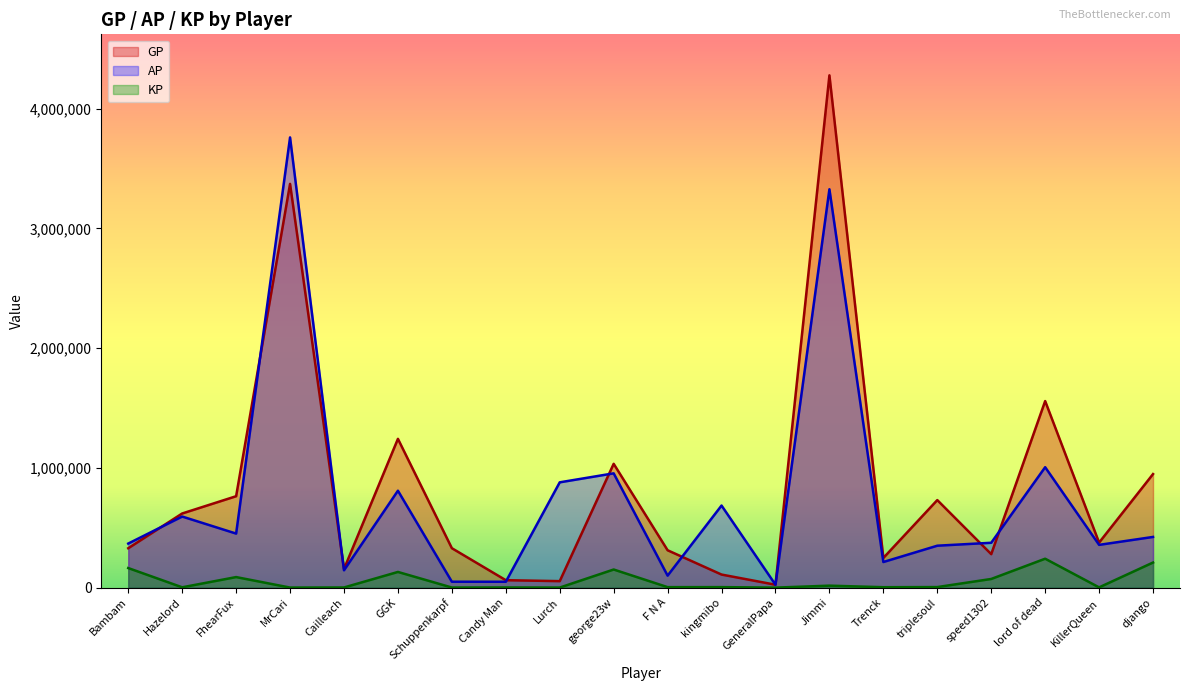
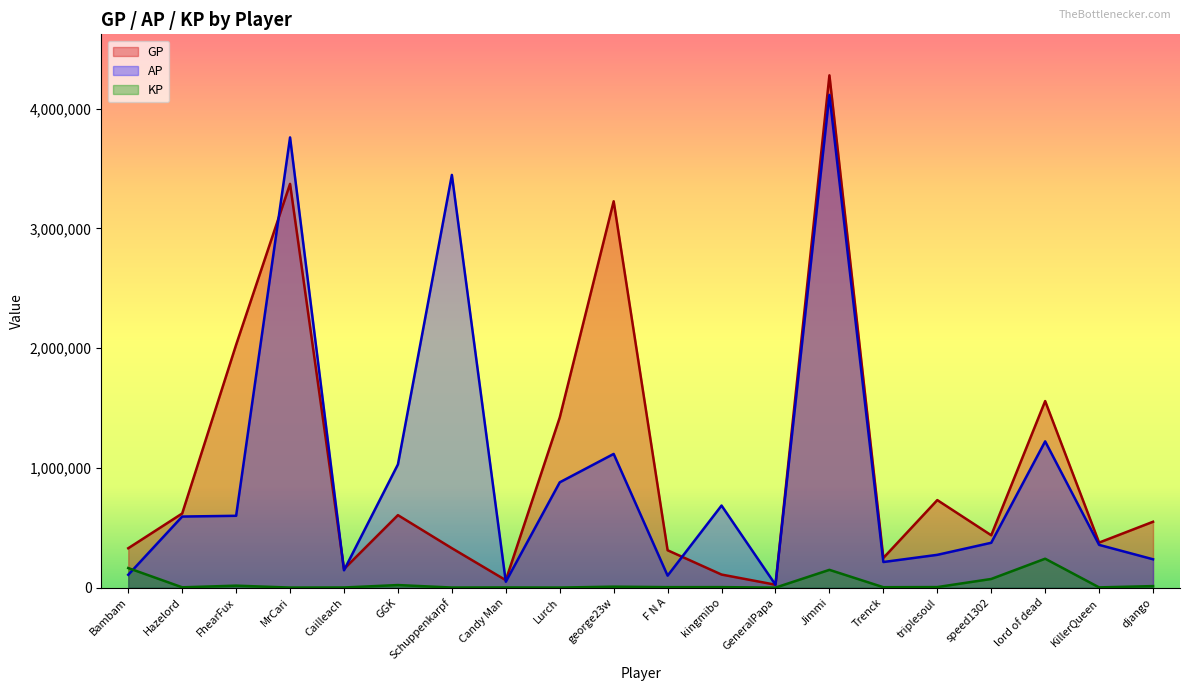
  {
    "GP": {
      "Bambam": "330,000",
      "Hazelord": "620,000",
-     "FhearFux": "760,000",
+     "FhearFux": "2,030,000",
      "MrCari": "3,370,000",
-     "GGK": "1,240,000",
+     "GGK": "610,000",
      "Schuppenkarpf": "330,000",
-     "Lurch": "50,000",
-     "george23w": "1,030,000",
+     "Lurch": "1,420,000",
+     "george23w": "3,230,000",
      "F N A": "310,000",
      "kingmibo": "110,000",
      "Jimmi": "4,280,000",
      "Trenck": "250,000",
      "triplesoul": "730,000",
-     "speed1302": "280,000",
+     "speed1302": "440,000",
      "lord of dead": "1,560,000",
-     "django": "950,000"
+     "django": "550,000"
    },
    "AP": {
-     "Bambam": "370,000",
+     "Bambam": "110,000",
      "Hazelord": "590,000",
-     "FhearFux": "450,000",
+     "FhearFux": "600,000",
      "MrCari": "3,760,000",
-     "GGK": "810,000",
-     "Schuppenkarpf": "50,000",
+     "GGK": "1,030,000",
+     "Schuppenkarpf": "3,450,000",
      "Lurch": "880,000",
-     "george23w": "950,000",
+     "george23w": "1,120,000",
      "F N A": "100,000",
      "kingmibo": "690,000",
-     "Jimmi": "3,330,000",
+     "Jimmi": "4,120,000",
      "Trenck": "210,000",
-     "triplesoul": "350,000",
+     "triplesoul": "270,000",
      "speed1302": "370,000",
-     "lord of dead": "1,010,000",
-     "django": "420,000"
+     "lord of dead": "1,220,000",
+     "django": "240,000"
    },
    "KP": {
      "Bambam": "160,000",
      "Hazelord": "0",
-     "FhearFux": "90,000",
+     "FhearFux": "20,000",
      "MrCari": "0",
      "Cailleach": "0",
-     "GGK": "130,000",
+     "GGK": "20,000",
      "Schuppenkarpf": "0",
      "Candy Man": "0",
      "Lurch": "0",
-     "george23w": "150,000",
+     "george23w": "10,000",
      "F N A": "0",
      "kingmibo": "0",
      "GeneralPapa": "0",
-     "Jimmi": "20,000",
+     "Jimmi": "150,000",
      "Trenck": "0",
      "triplesoul": "0",
      "speed1302": "70,000",
      "lord of dead": "240,000",
      "KillerQueen": "0",
-     "django": "210,000"
+     "django": "10,000"
    }
  }
